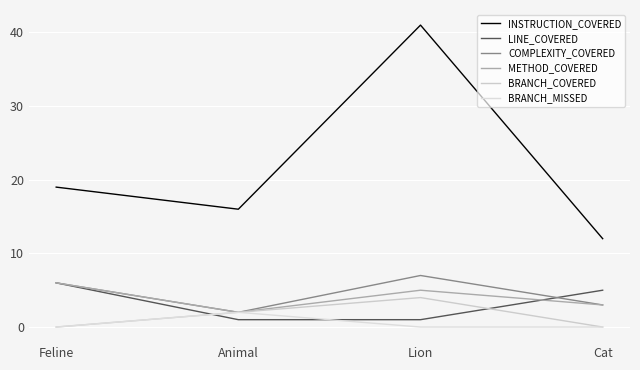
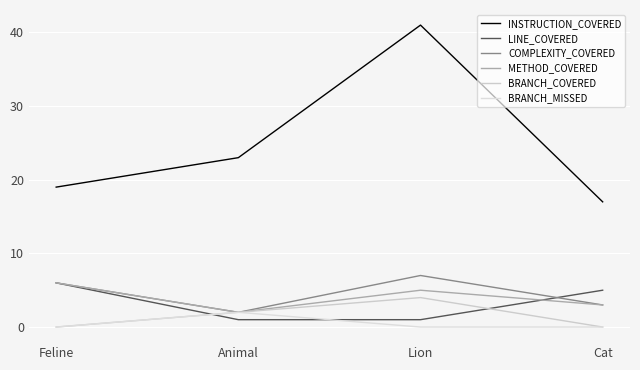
  {
    "INSTRUCTION_COVERED": {
      "Feline": 19,
-     "Animal": 16,
+     "Animal": 23,
      "Lion": 41,
-     "Cat": 12
+     "Cat": 17
    },
    "LINE_COVERED": {
      "Animal": 1,
      "Lion": 1,
      "Cat": 5
    }
  }
